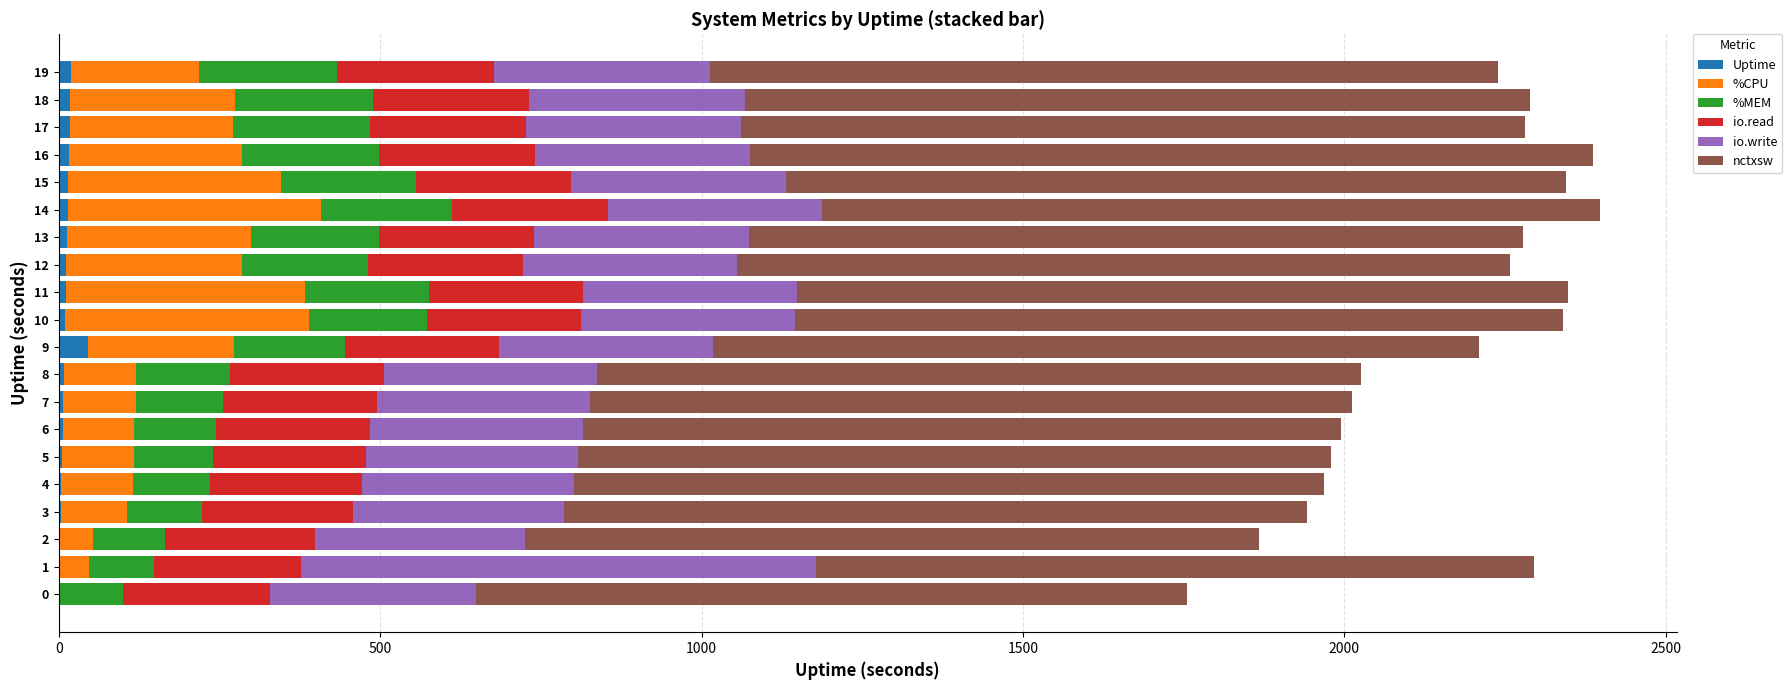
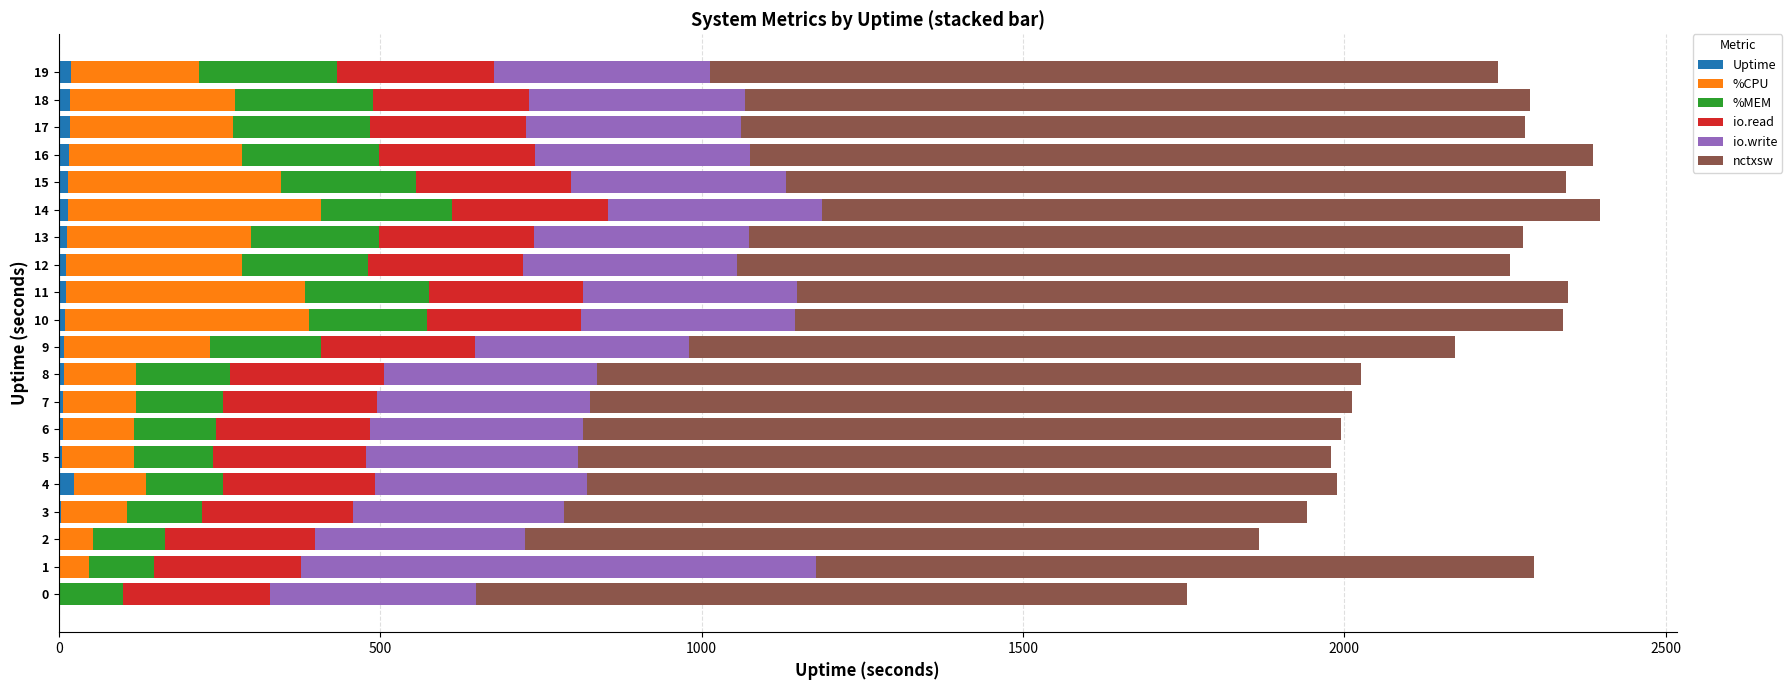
  {
    "Uptime": {
      "19": 20,
      "18": 20,
      "17": 20,
      "16": 20,
      "15": 20,
      "14": 10,
      "13": 10,
      "12": 10,
      "11": 10,
      "10": 10,
-     "9": 50,
+     "9": 10,
      "8": 10,
      "7": 10,
      "6": 10,
      "5": 10,
-     "4": 0,
+     "4": 20,
      "0": 0
    },
    "%CPU": {
      "19": 200,
      "18": 260,
      "17": 250,
      "16": 270,
      "15": 330,
      "14": 390,
      "13": 290,
      "12": 270,
      "11": 370,
      "10": 380,
      "9": 230,
      "8": 110,
      "7": 110,
      "6": 110,
      "5": 110,
      "4": 110,
      "3": 100,
      "2": 50,
      "1": 50,
      "0": 0
    },
    "%MEM": {
      "19": 210,
      "18": 210,
      "17": 210,
      "16": 210,
      "15": 210,
      "14": 200,
      "13": 200,
      "12": 200,
      "11": 190,
      "10": 180,
      "9": 170,
      "8": 150,
      "7": 140,
      "6": 130,
      "5": 120,
      "4": 120,
      "3": 120,
      "2": 110,
      "1": 100,
      "0": 100
    },
    "io.read": {
      "19": 240,
      "18": 240,
      "17": 240,
      "16": 240,
      "15": 240,
      "14": 240,
      "13": 240,
      "12": 240,
      "11": 240,
      "10": 240,
      "9": 240,
      "8": 240,
      "7": 240,
      "6": 240,
      "5": 240,
      "4": 240,
      "3": 240,
      "2": 230,
      "1": 230,
      "0": 230
    },
    "io.write": {
      "19": 340,
      "18": 340,
      "17": 340,
      "16": 330,
      "15": 330,
      "14": 330,
      "13": 330,
      "12": 330,
      "11": 330,
      "10": 330,
      "9": 330,
      "8": 330,
      "7": 330,
      "6": 330,
      "5": 330,
      "4": 330,
      "3": 330,
      "2": 330,
      "1": 800,
      "0": 320
    },
    "nctxsw": {
      "19": 1230,
      "18": 1220,
      "17": 1220,
      "16": 1310,
      "15": 1210,
      "14": 1210,
      "13": 1200,
      "12": 1200,
      "11": 1200,
      "10": 1200,
      "9": 1190,
      "8": 1190,
      "7": 1180,
      "6": 1180,
      "5": 1170,
      "4": 1170,
      "3": 1160,
      "2": 1140,
      "1": 1120,
      "0": 1110
    }
  }
